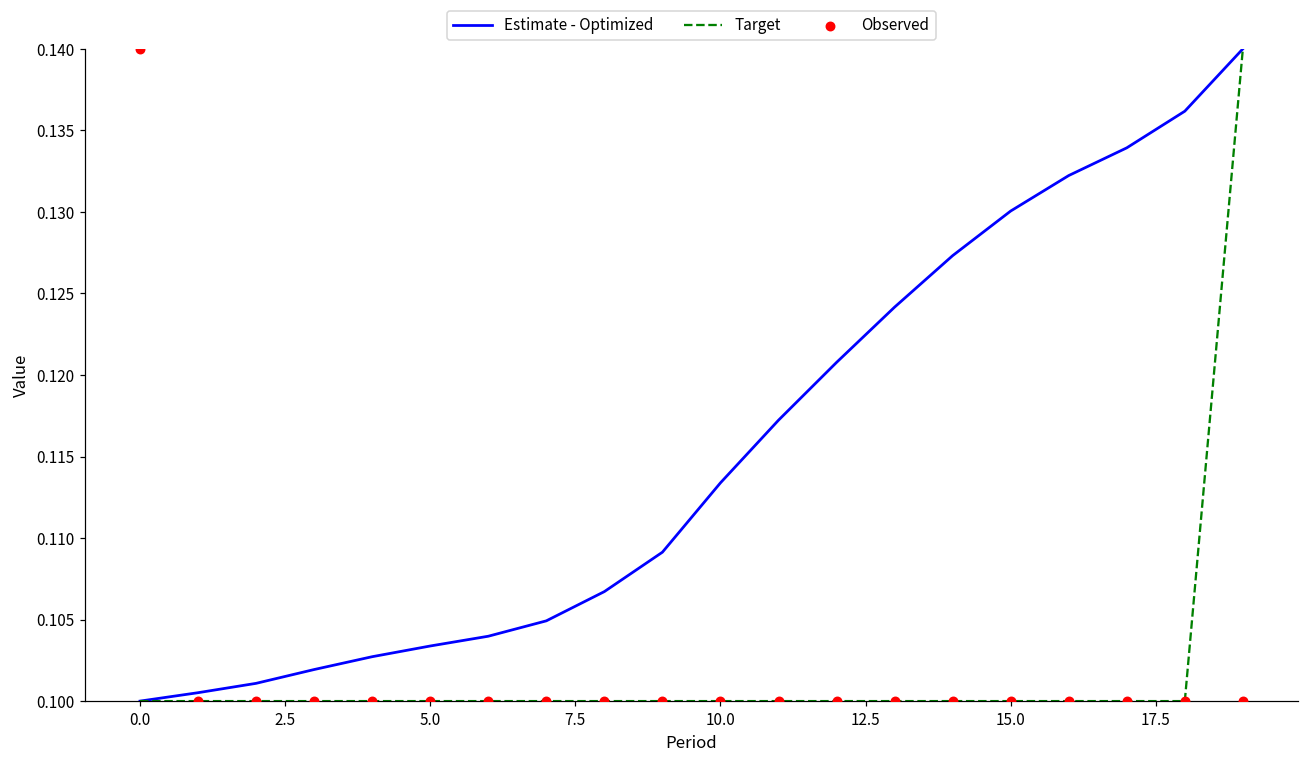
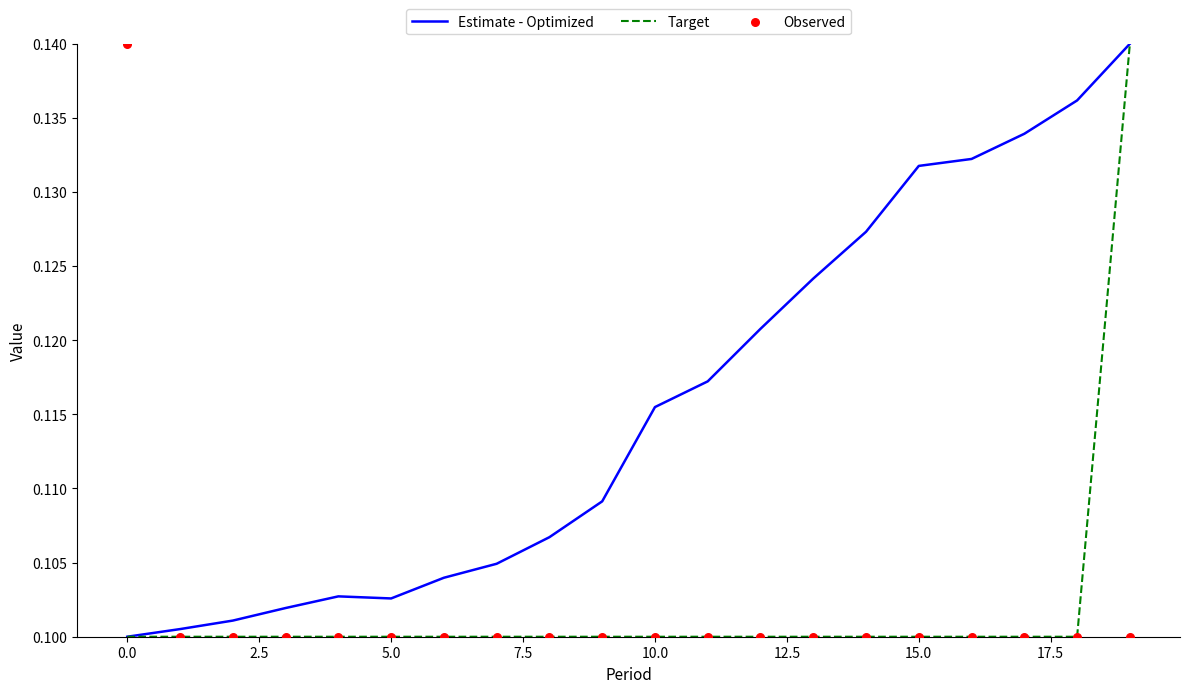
  {
    "Estimate - Optimized": {
-     "5.0": 0.1034,
-     "10.0": 0.1134,
-     "15.0": 0.1301
+     "5.0": 0.1026,
+     "10.0": 0.1155,
+     "15.0": 0.1318
    }
  }
